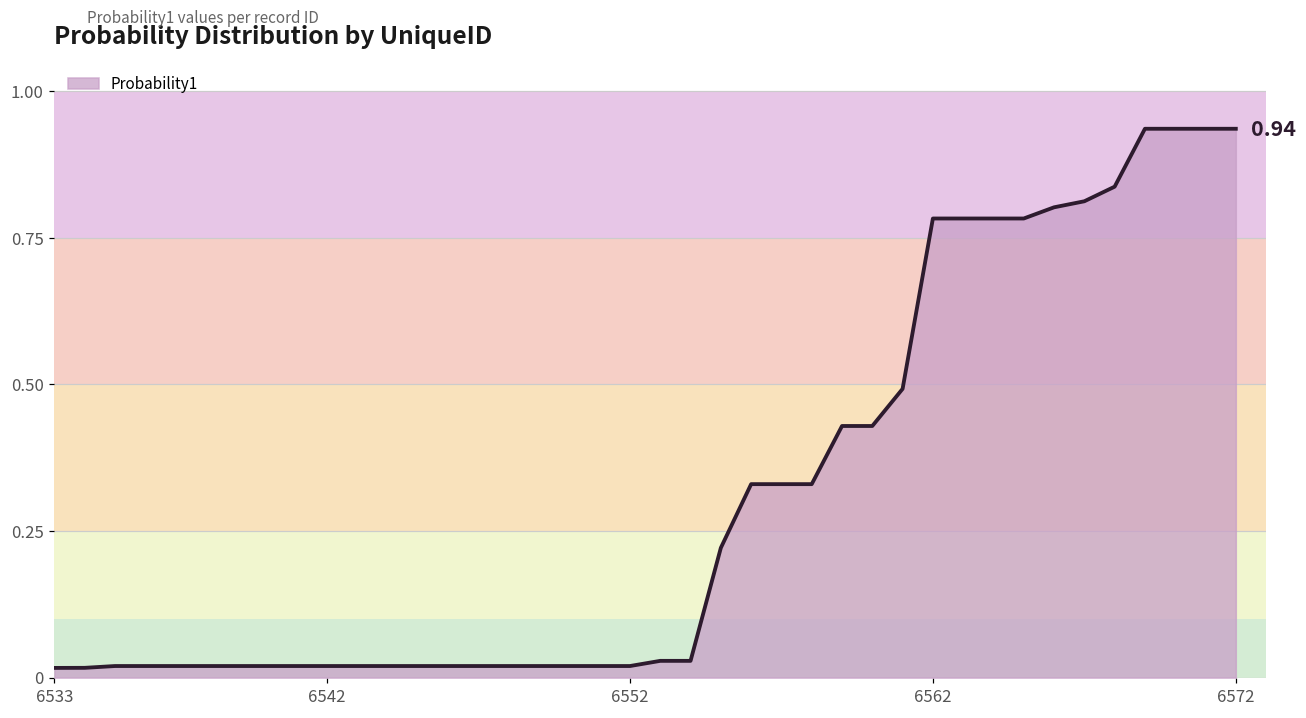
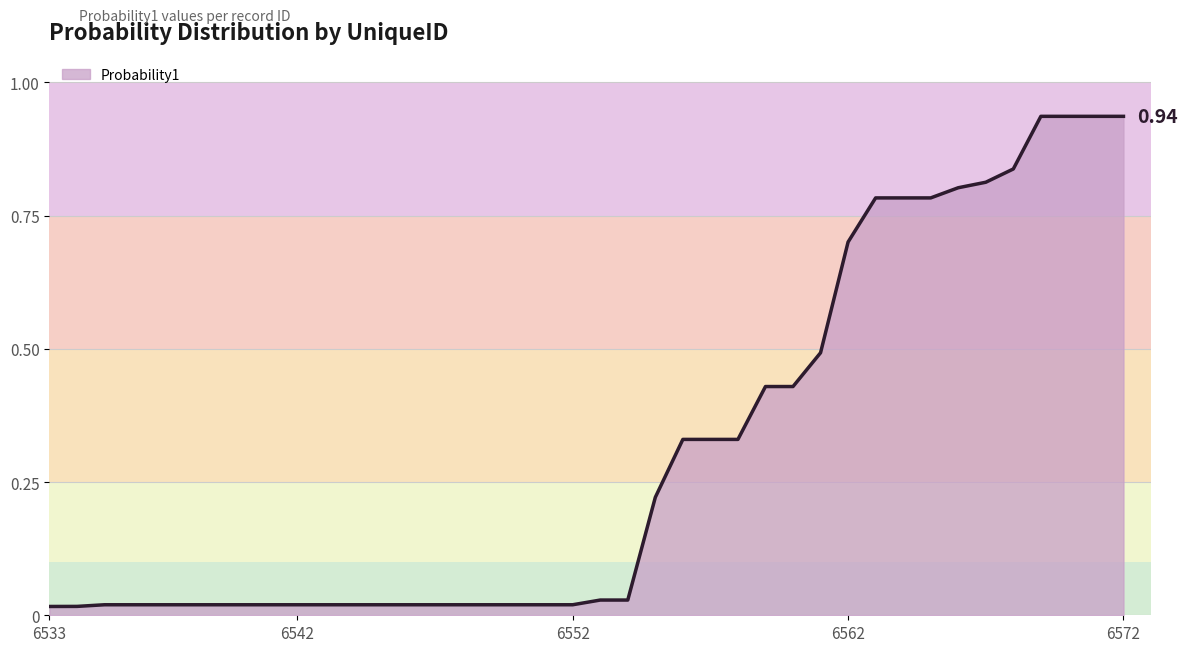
  {
    "6533": 0.02,
    "6542": 0.02,
    "6552": 0.02,
-   "6562": 0.78
+   "6562": 0.70
  }
